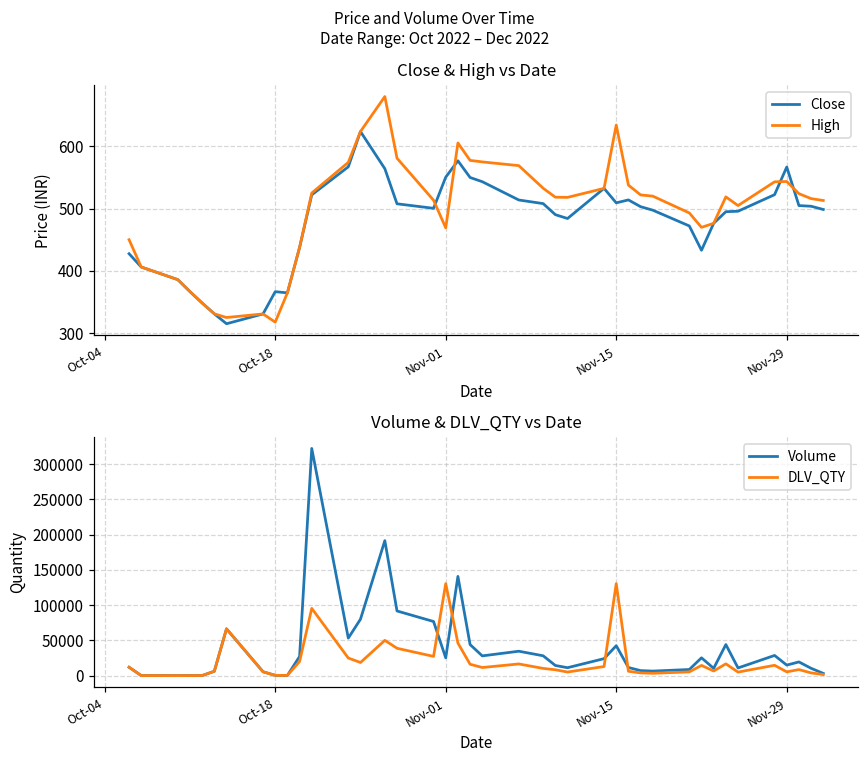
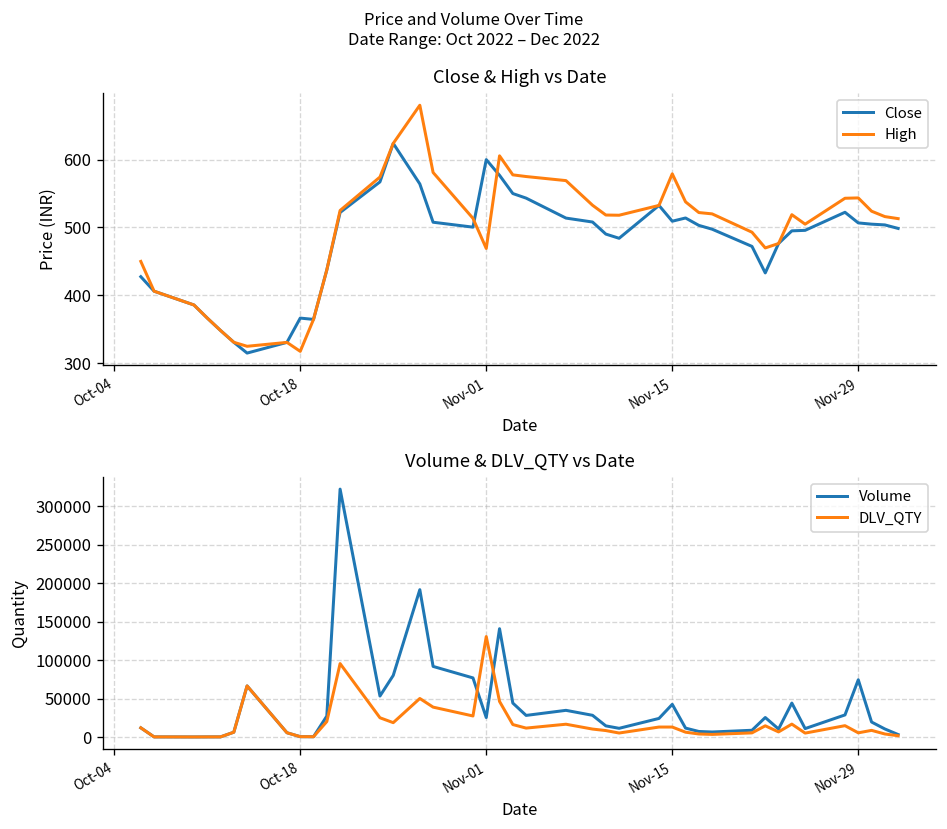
  {
    "Close & High vs Date": {
      "Close": {
        "Oct-18": 370,
-       "Nov-01": 550,
+       "Nov-01": 600,
        "Nov-15": 510,
-       "Nov-29": 570
+       "Nov-29": 510
      },
      "High": {
        "Oct-18": 320,
        "Nov-01": 470,
-       "Nov-15": 630,
+       "Nov-15": 580,
        "Nov-29": 540
      }
    },
    "Volume & DLV_QTY vs Date": {
      "Volume": {
        "Nov-01": 30000,
        "Nov-15": 40000,
-       "Nov-29": 10000
+       "Nov-29": 70000
      },
      "DLV_QTY": {
        "Nov-01": 130000,
-       "Nov-15": 130000,
+       "Nov-15": 10000,
        "Nov-29": 10000
      }
    }
  }
